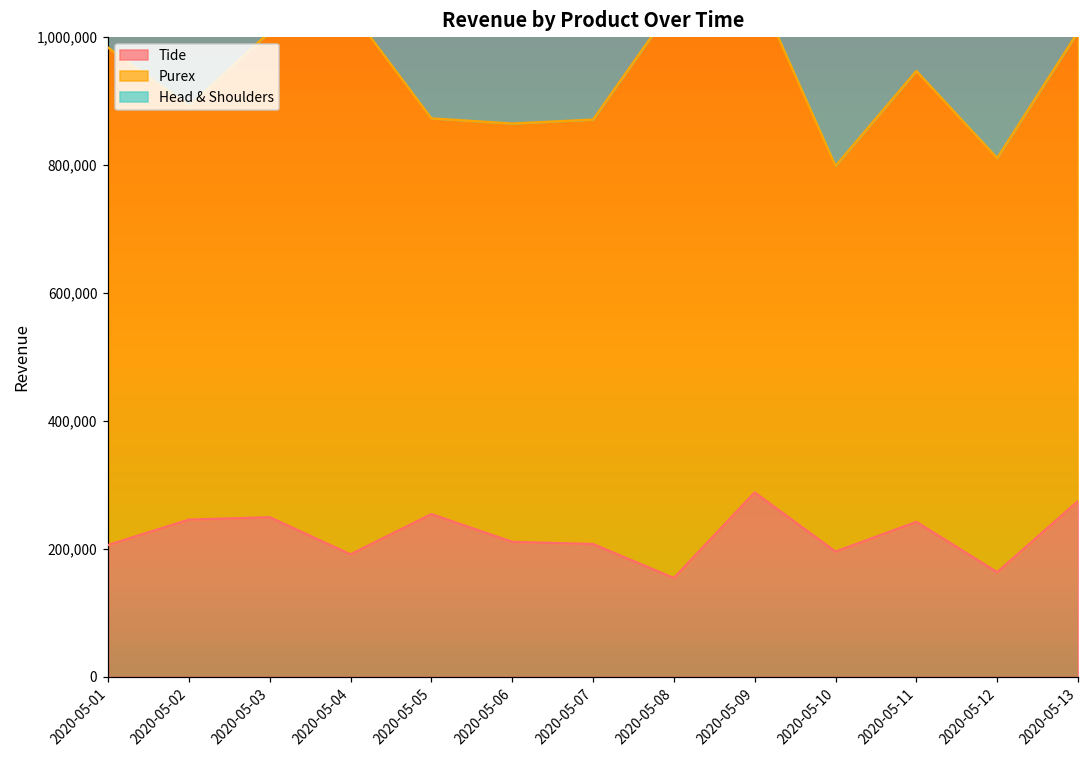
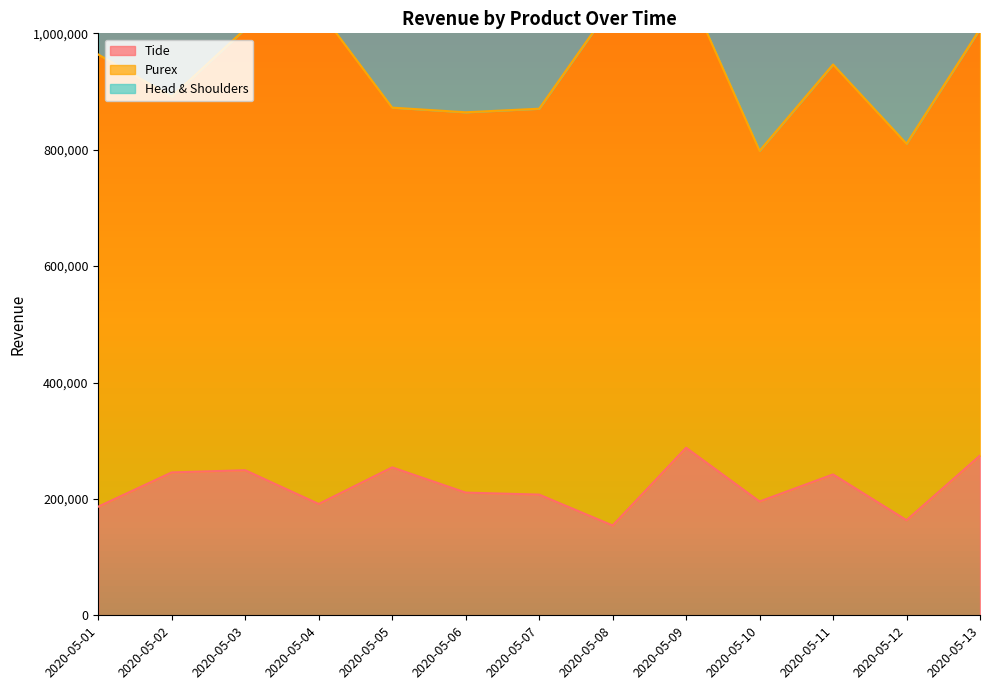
  {
    "Tide": {
-     "2020-05-01": "210,000",
+     "2020-05-01": "190,000",
      "2020-05-02": "250,000",
      "2020-05-03": "250,000",
      "2020-05-04": "190,000",
      "2020-05-05": "250,000",
      "2020-05-06": "210,000",
      "2020-05-07": "210,000",
      "2020-05-08": "150,000",
      "2020-05-09": "290,000",
      "2020-05-10": "200,000",
      "2020-05-11": "240,000",
      "2020-05-12": "160,000",
      "2020-05-13": "270,000"
    },
    "Purex": {
      "2020-05-01": "780,000",
      "2020-05-05": "620,000",
      "2020-05-06": "650,000",
      "2020-05-07": "660,000",
      "2020-05-10": "600,000",
      "2020-05-11": "700,000",
      "2020-05-12": "650,000"
    }
  }
